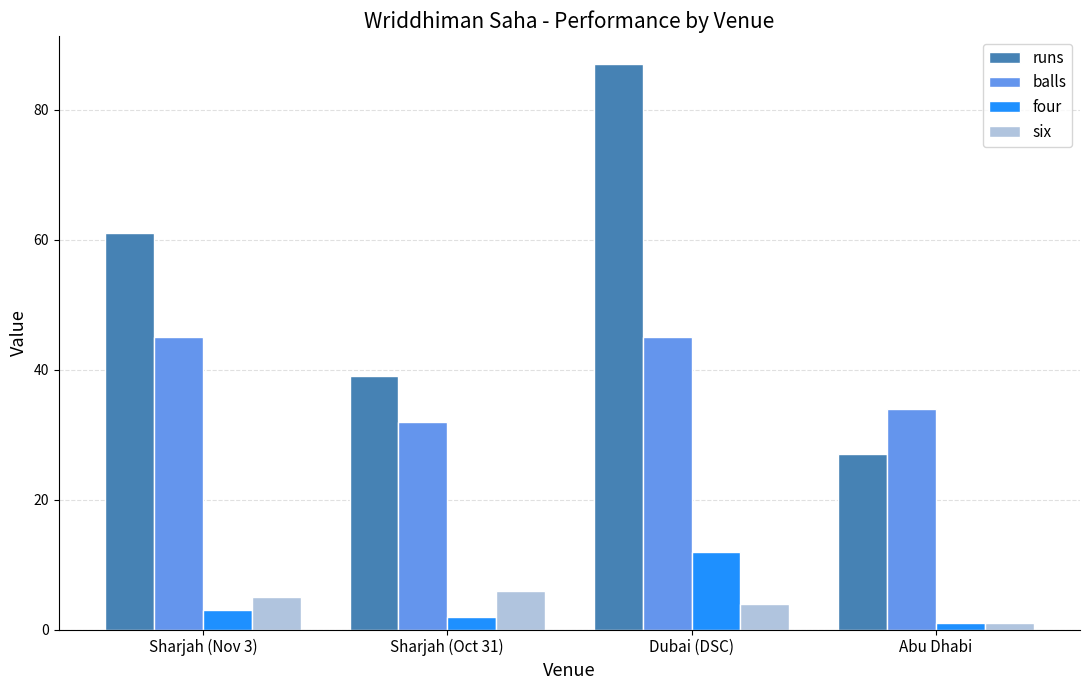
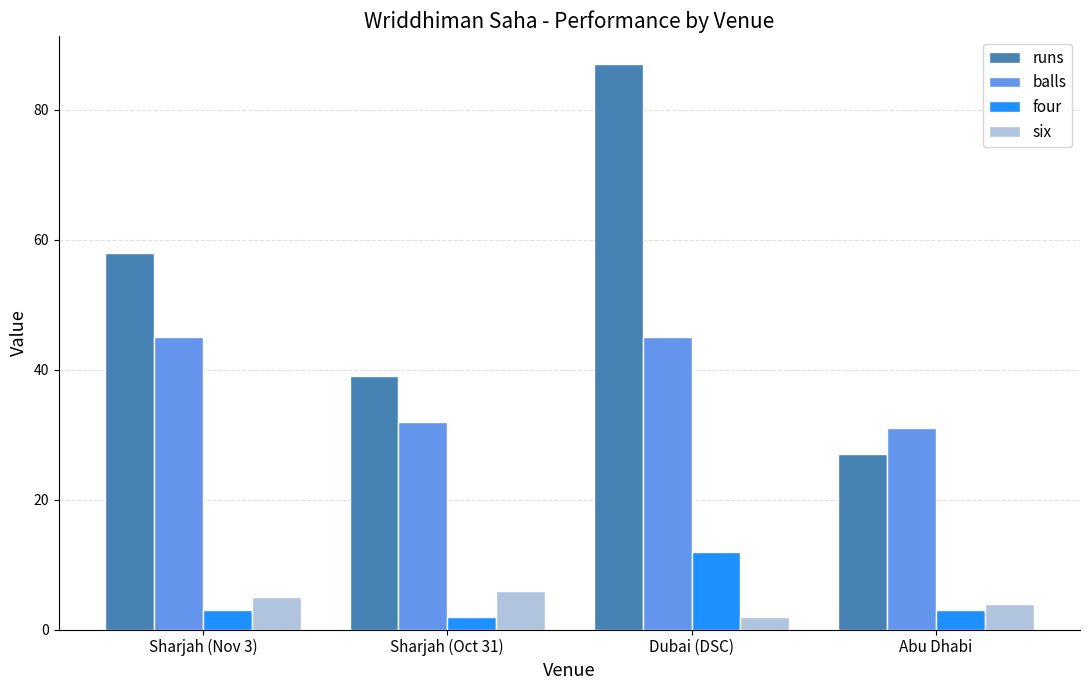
  {
    "runs": {
-     "Sharjah (Nov 3)": 61,
+     "Sharjah (Nov 3)": 58,
      "Sharjah (Oct 31)": 39,
      "Dubai (DSC)": 87,
      "Abu Dhabi": 27
    },
    "balls": {
      "Sharjah (Nov 3)": 45,
      "Sharjah (Oct 31)": 32,
      "Dubai (DSC)": 45,
-     "Abu Dhabi": 34
+     "Abu Dhabi": 31
    },
    "four": {
      "Sharjah (Nov 3)": 3,
      "Sharjah (Oct 31)": 2,
      "Dubai (DSC)": 12,
-     "Abu Dhabi": 1
+     "Abu Dhabi": 3
    },
    "six": {
      "Sharjah (Nov 3)": 5,
      "Sharjah (Oct 31)": 6,
-     "Dubai (DSC)": 4,
-     "Abu Dhabi": 1
+     "Dubai (DSC)": 2,
+     "Abu Dhabi": 4
    }
  }
